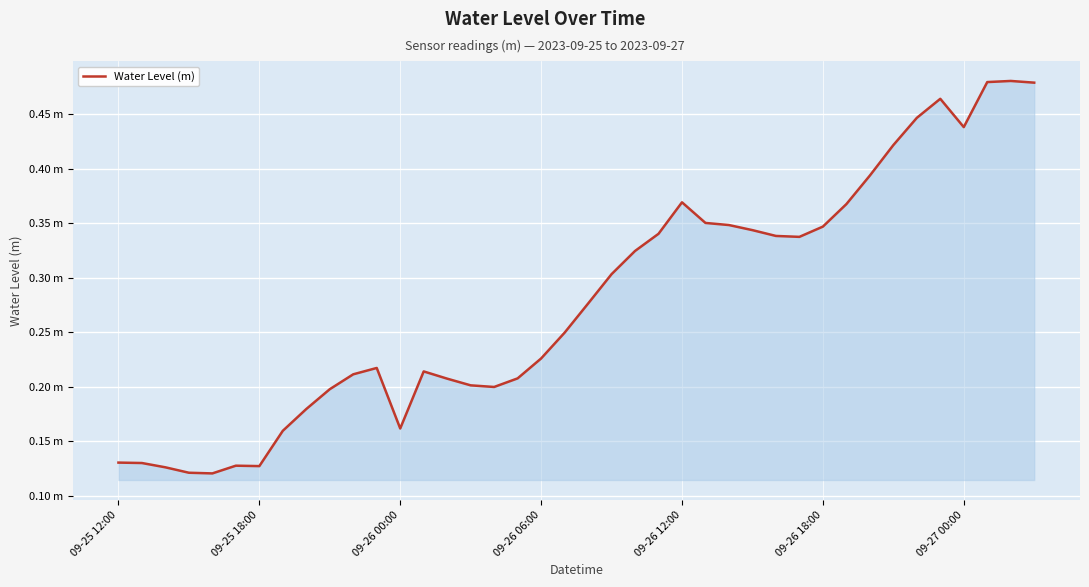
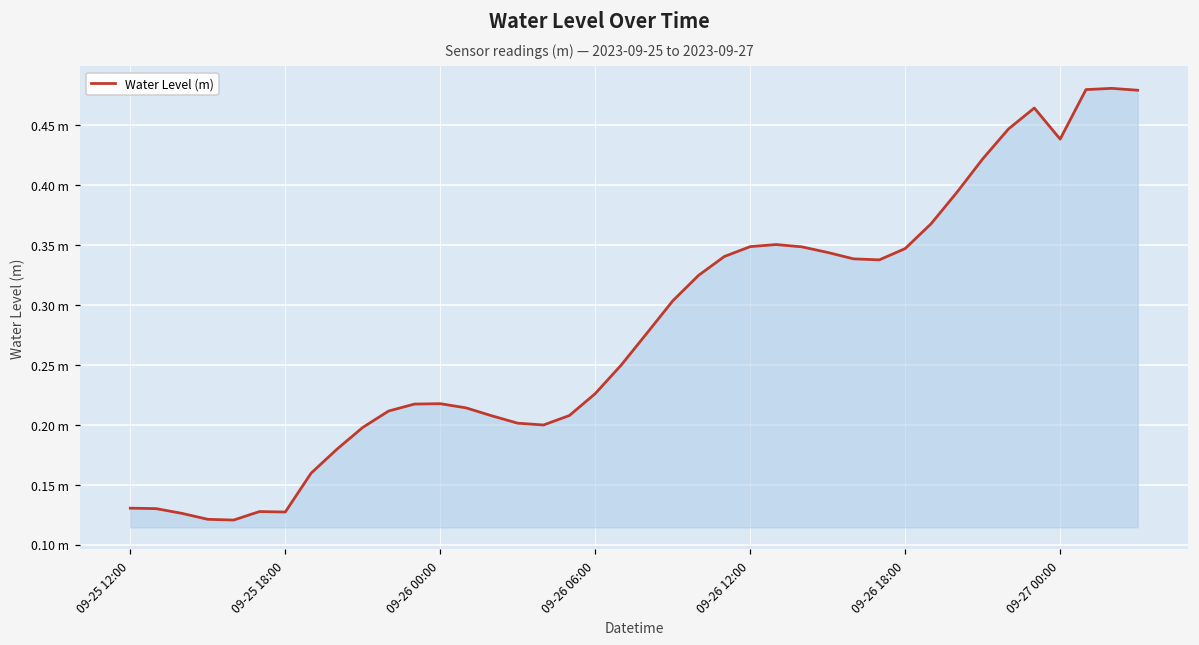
  {
    "09-25 12:00": "0.131 m",
    "09-25 18:00": "0.127 m",
-   "09-26 00:00": "0.162 m",
+   "09-26 00:00": "0.218 m",
    "09-26 06:00": "0.226 m",
-   "09-26 12:00": "0.369 m",
+   "09-26 12:00": "0.349 m",
    "09-26 18:00": "0.347 m",
    "09-27 00:00": "0.438 m"
  }
